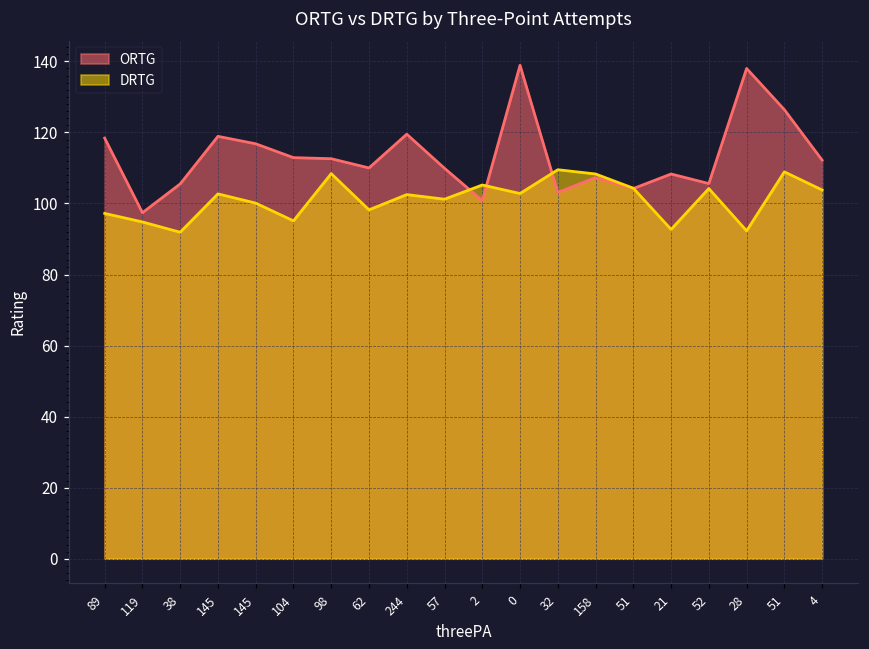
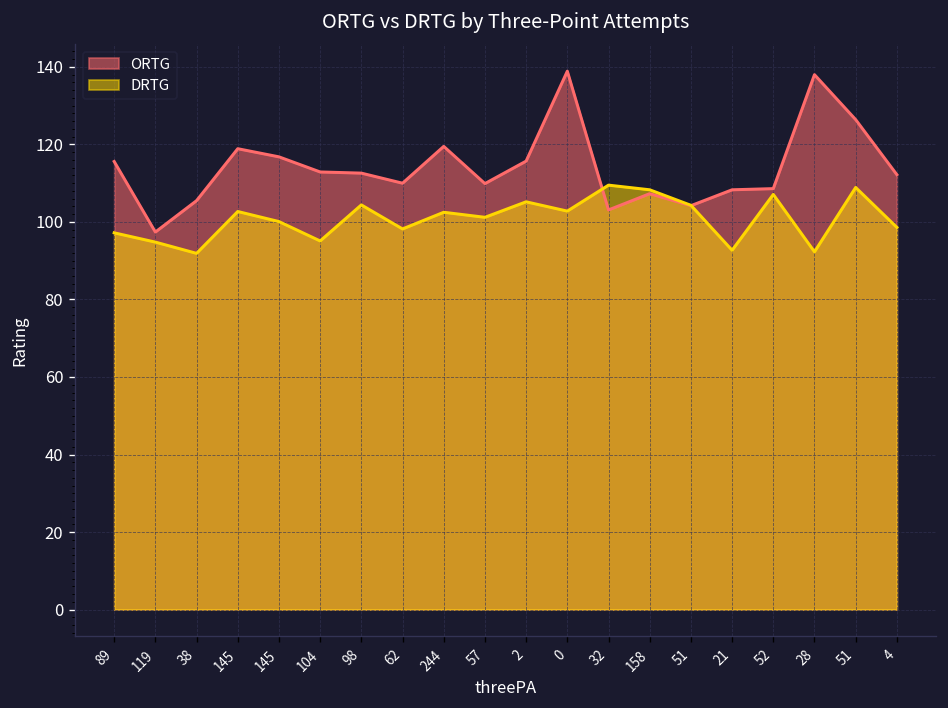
  {
    "ORTG": {
-     "89": 118,
+     "89": 116,
      "119": 97,
      "38": 106,
      "104": 113,
      "98": 113,
      "62": 110,
      "244": 120,
      "57": 110,
-     "2": 101,
+     "2": 116,
      "0": 139,
      "32": 103,
      "158": 107,
      "21": 108,
-     "52": 106,
+     "52": 109,
      "28": 138,
      "4": 112
    },
    "DRTG": {
      "89": 97,
      "119": 95,
      "38": 92,
      "104": 95,
-     "98": 108,
+     "98": 104,
      "62": 98,
      "244": 103,
      "57": 101,
      "2": 105,
      "0": 103,
      "32": 110,
      "158": 108,
      "21": 93,
-     "52": 104,
+     "52": 107,
      "28": 92,
-     "4": 104
+     "4": 99
    }
  }
